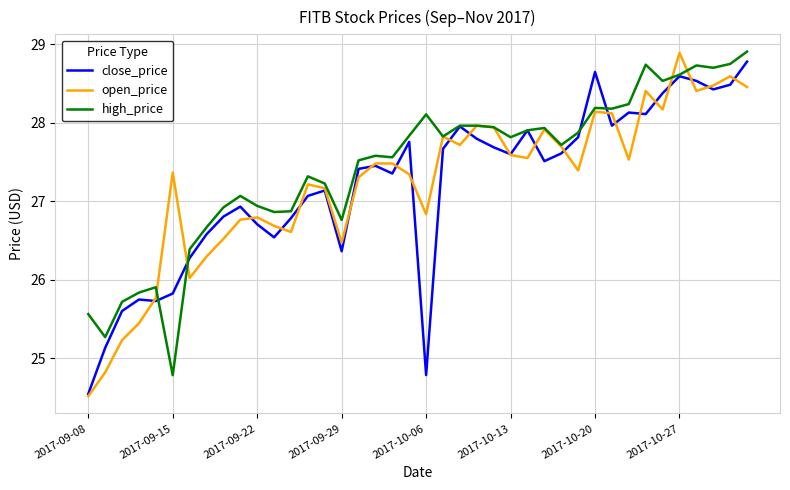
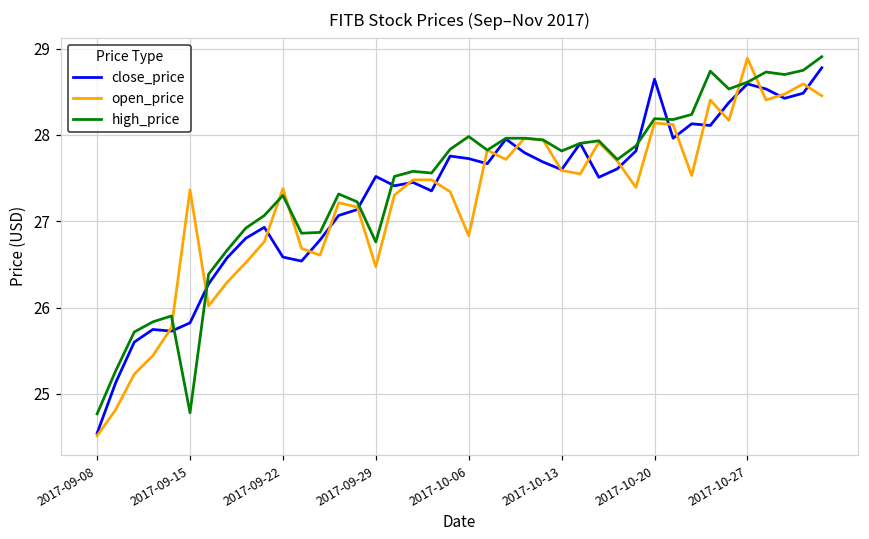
  {
    "close_price": {
      "2017-09-15": 25.8,
-     "2017-09-22": 26.7,
-     "2017-09-29": 26.4,
-     "2017-10-06": 24.8,
+     "2017-09-22": 26.6,
+     "2017-09-29": 27.5,
+     "2017-10-06": 27.7,
      "2017-10-20": 28.6
    },
    "open_price": {
      "2017-09-15": 27.4,
-     "2017-09-22": 26.8,
+     "2017-09-22": 27.4,
      "2017-09-29": 26.5,
      "2017-10-06": 26.8,
      "2017-10-20": 28.1,
      "2017-10-27": 28.9
    },
    "high_price": {
-     "2017-09-08": 25.6,
+     "2017-09-08": 24.8,
      "2017-09-15": 24.8,
-     "2017-09-22": 26.9,
+     "2017-09-22": 27.3,
      "2017-09-29": 26.8,
-     "2017-10-06": 28.1,
+     "2017-10-06": 28.0,
      "2017-10-13": 27.8,
      "2017-10-20": 28.2
    }
  }
